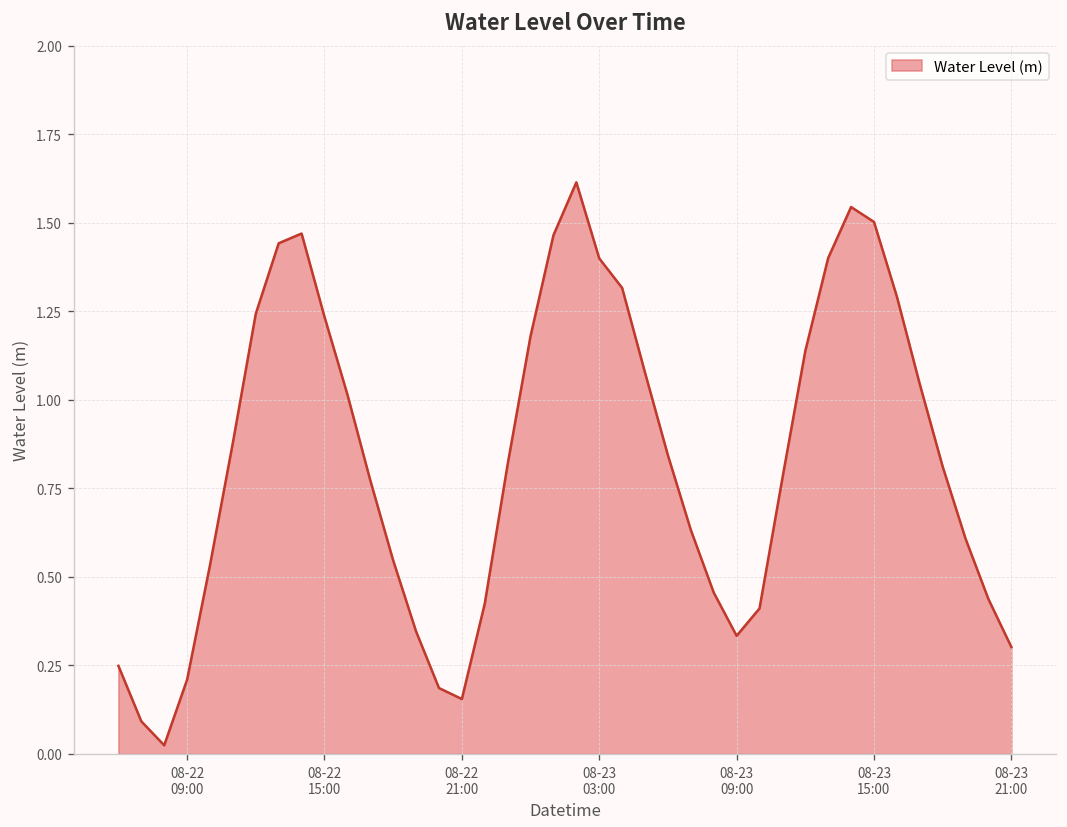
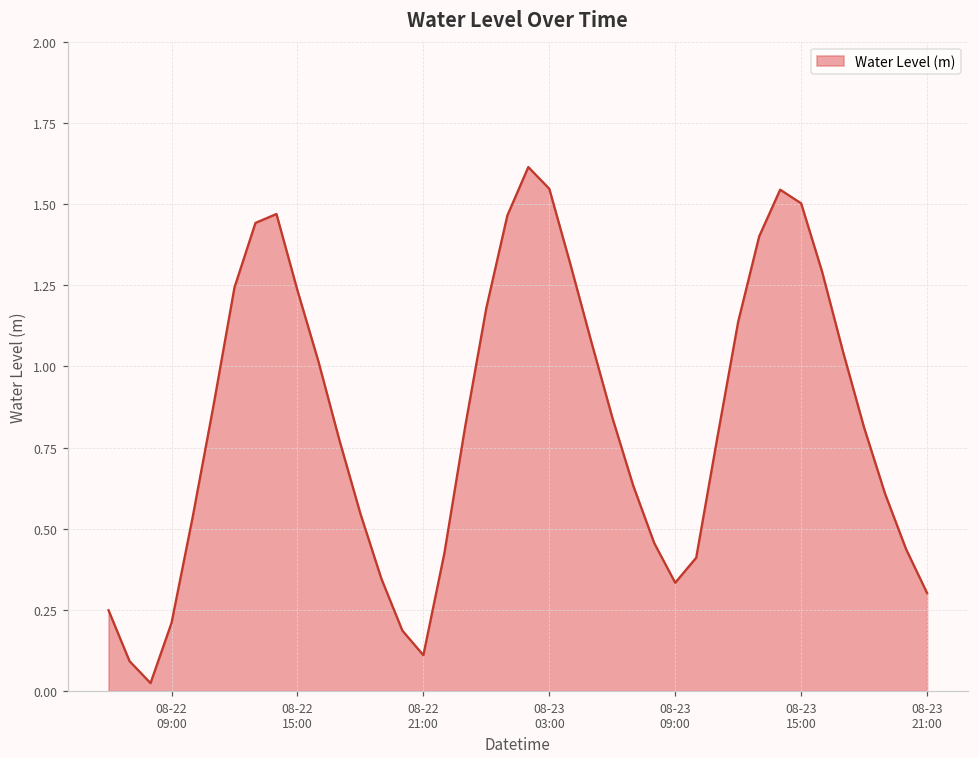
  {
    "08-22 09:00": 0.21,
    "08-22 15:00": 1.23,
-   "08-22 21:00": 0.16,
-   "08-23 03:00": 1.40,
+   "08-22 21:00": 0.11,
+   "08-23 03:00": 1.55,
    "08-23 09:00": 0.33,
    "08-23 15:00": 1.50,
    "08-23 21:00": 0.30
  }
